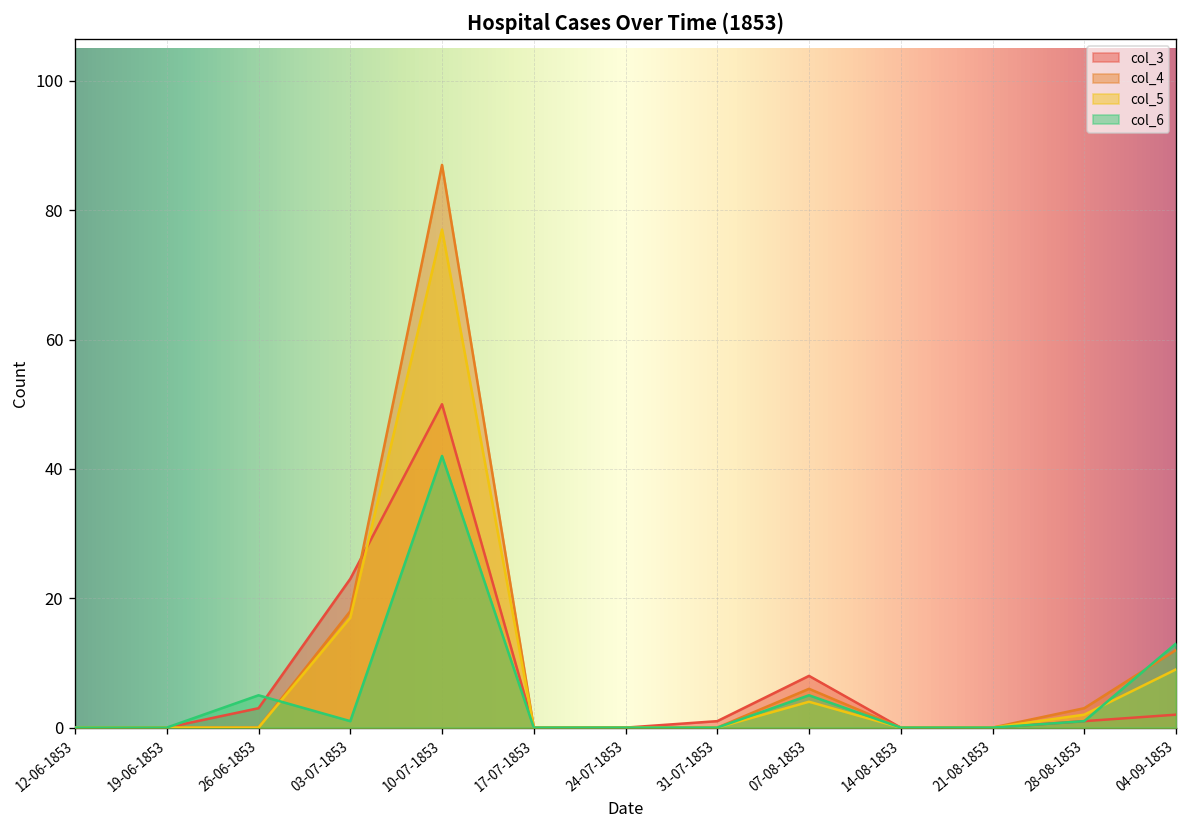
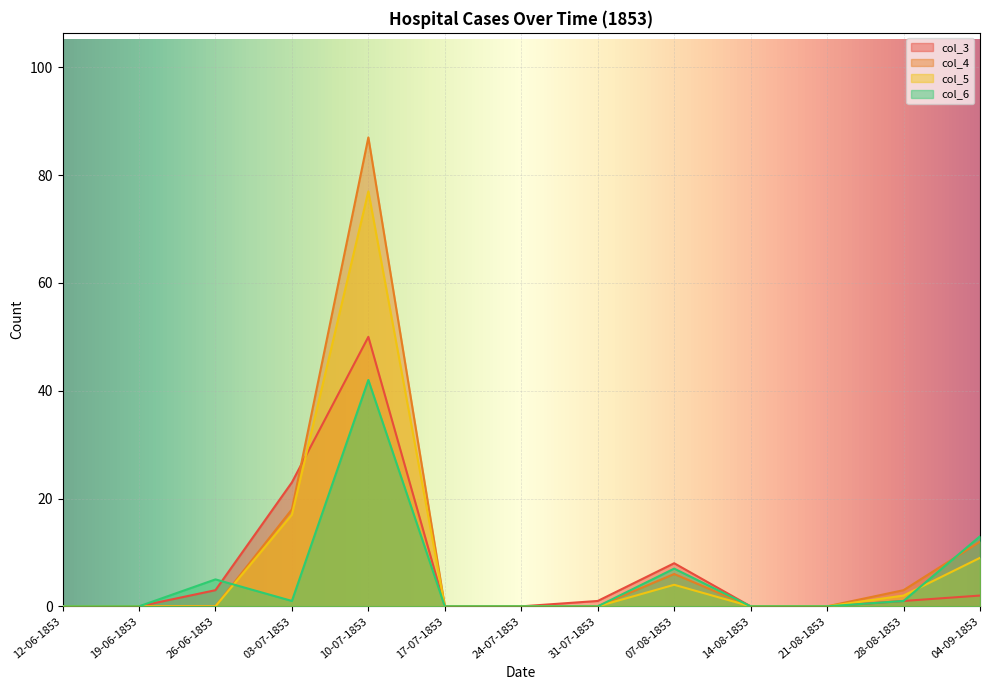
  {
    "col_6": {
      "26-06-1853": 5,
      "03-07-1853": 1,
      "10-07-1853": 42,
-     "07-08-1853": 5,
+     "07-08-1853": 7,
      "04-09-1853": 13
    }
  }
